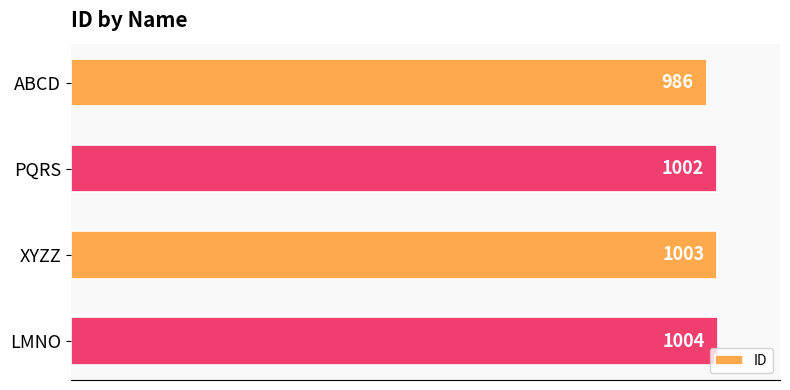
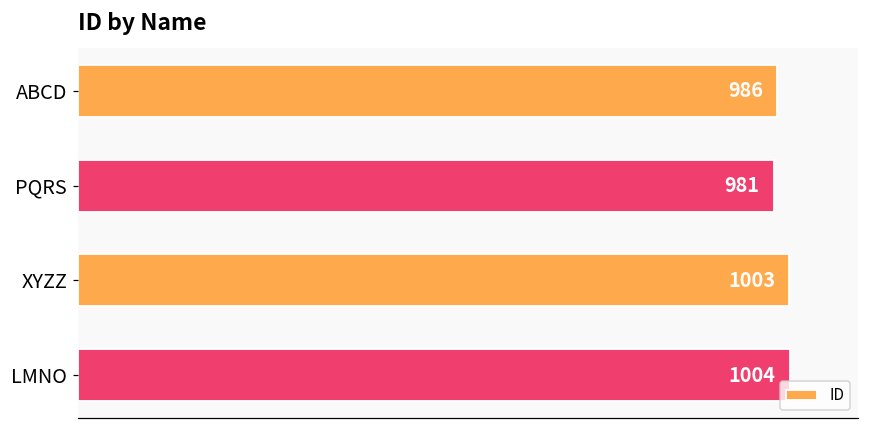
  {
    "ABCD": 986,
-   "PQRS": 1002,
+   "PQRS": 981,
    "XYZZ": 1003,
    "LMNO": 1004
  }
